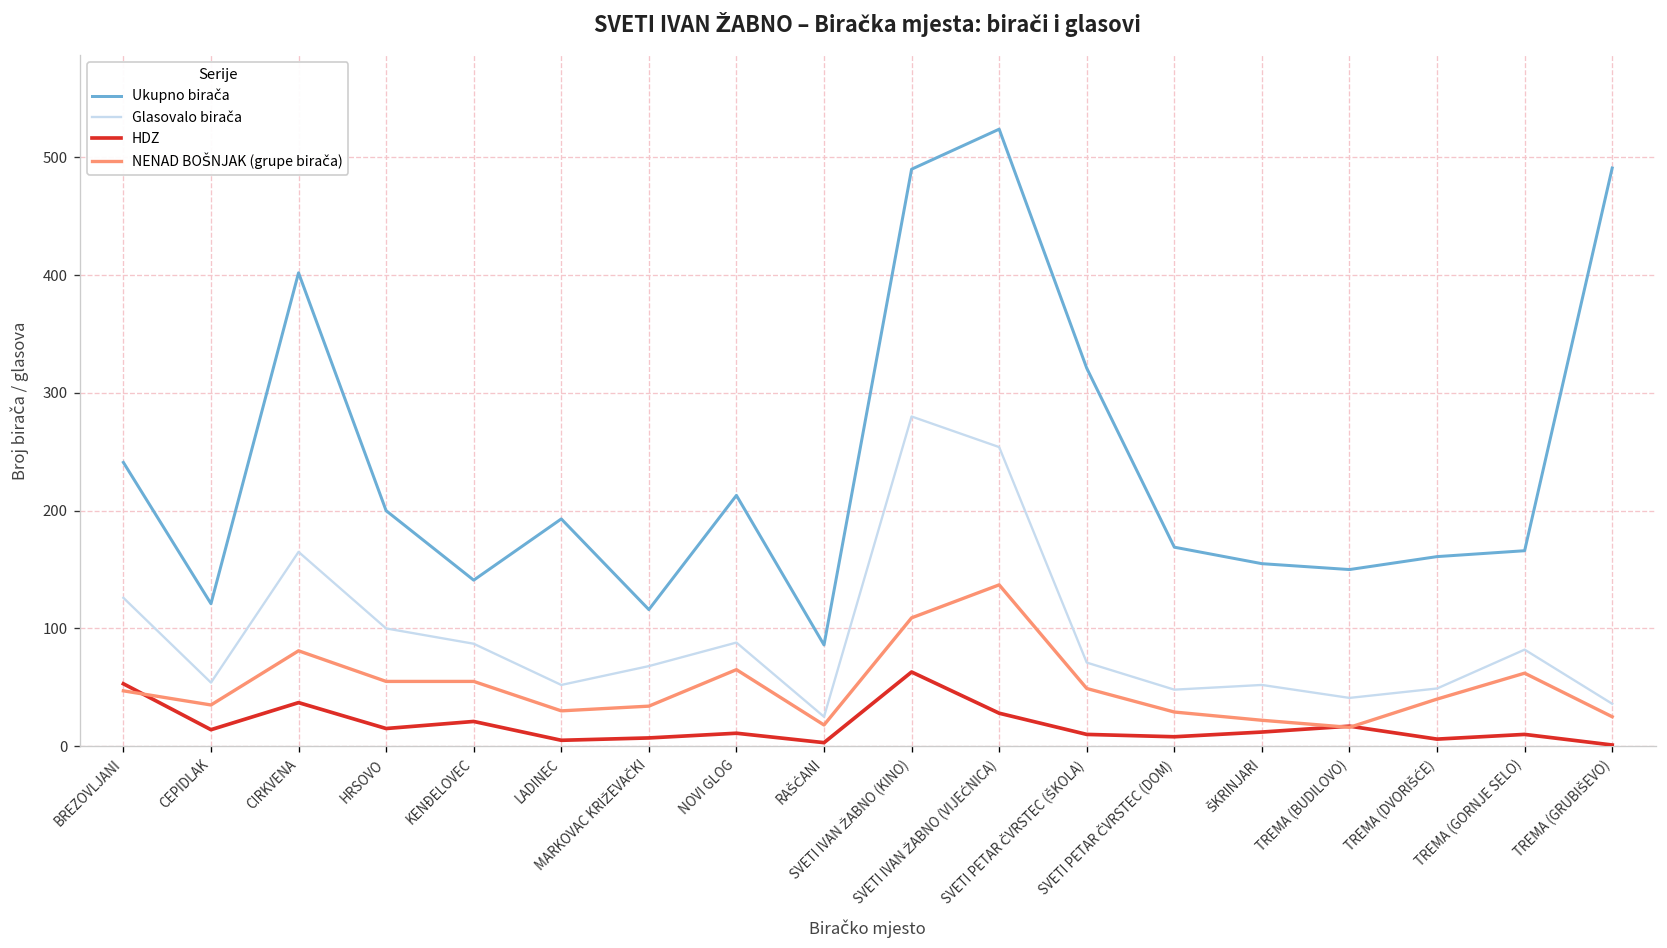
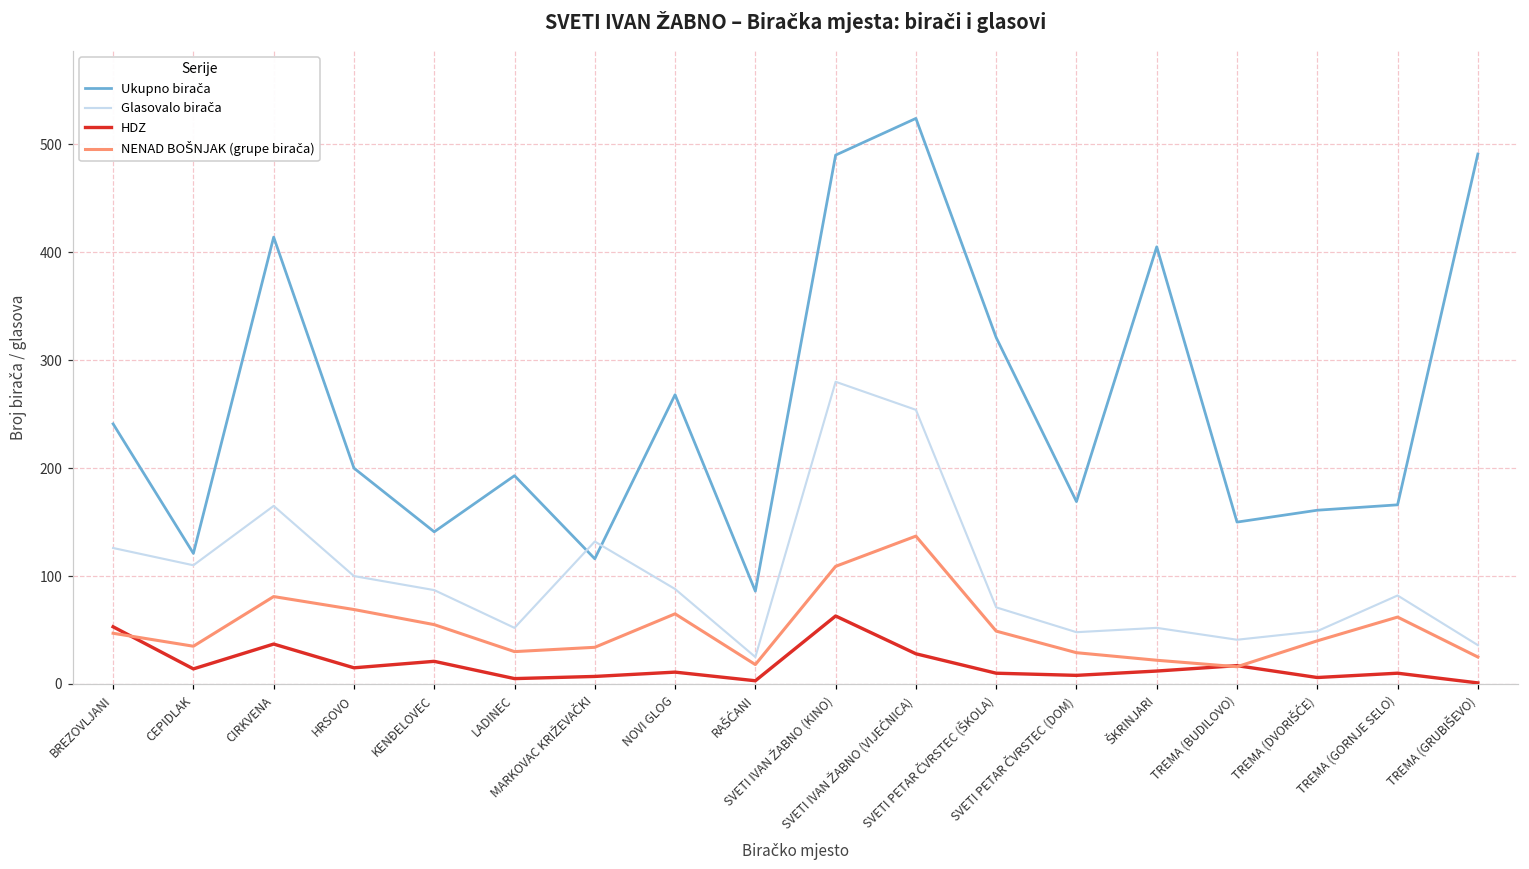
  {
    "Ukupno birača": {
      "BREZOVLJANI": 240,
      "CEPIDLAK": 120,
-     "CIRKVENA": 400,
+     "CIRKVENA": 410,
      "HRSOVO": 200,
      "KENĐELOVEC": 140,
      "LADINEC": 190,
      "MARKOVAC KRIŽEVAČKI": 120,
-     "NOVI GLOG": 210,
+     "NOVI GLOG": 270,
      "RAŠĆANI": 90,
      "SVETI IVAN ŽABNO (KINO)": 490,
      "SVETI IVAN ŽABNO (VIJEĆNICA)": 520,
      "SVETI PETAR ČVRSTEC (ŠKOLA)": 320,
      "SVETI PETAR ČVRSTEC (DOM)": 170,
-     "ŠKRINJARI": 160,
+     "ŠKRINJARI": 410,
      "TREMA (BUDILOVO)": 150,
      "TREMA (DVORIŠĆE)": 160,
      "TREMA (GORNJE SELO)": 170,
      "TREMA (GRUBIŠEVO)": 490
    },
    "Glasovalo birača": {
      "BREZOVLJANI": 130,
-     "CEPIDLAK": 50,
+     "CEPIDLAK": 110,
      "CIRKVENA": 170,
      "HRSOVO": 100,
      "KENĐELOVEC": 90,
      "LADINEC": 50,
-     "MARKOVAC KRIŽEVAČKI": 70,
+     "MARKOVAC KRIŽEVAČKI": 130,
      "NOVI GLOG": 90,
      "RAŠĆANI": 30,
      "SVETI IVAN ŽABNO (KINO)": 280,
      "SVETI IVAN ŽABNO (VIJEĆNICA)": 250,
      "SVETI PETAR ČVRSTEC (ŠKOLA)": 70,
      "SVETI PETAR ČVRSTEC (DOM)": 50,
      "ŠKRINJARI": 50,
      "TREMA (BUDILOVO)": 40,
      "TREMA (DVORIŠĆE)": 50,
      "TREMA (GORNJE SELO)": 80,
      "TREMA (GRUBIŠEVO)": 40
    },
    "HDZ": {
      "BREZOVLJANI": 50,
      "CEPIDLAK": 10,
      "CIRKVENA": 40,
      "HRSOVO": 20,
      "KENĐELOVEC": 20,
      "LADINEC": 10,
      "MARKOVAC KRIŽEVAČKI": 10,
      "NOVI GLOG": 10,
      "RAŠĆANI": 0,
      "SVETI IVAN ŽABNO (KINO)": 60,
      "SVETI IVAN ŽABNO (VIJEĆNICA)": 30,
      "SVETI PETAR ČVRSTEC (ŠKOLA)": 10,
      "SVETI PETAR ČVRSTEC (DOM)": 10,
      "ŠKRINJARI": 10,
      "TREMA (DVORIŠĆE)": 10,
      "TREMA (GORNJE SELO)": 10,
      "TREMA (GRUBIŠEVO)": 0
    },
    "NENAD BOŠNJAK (grupe birača)": {
      "BREZOVLJANI": 50,
      "CEPIDLAK": 40,
      "CIRKVENA": 80,
-     "HRSOVO": 60,
+     "HRSOVO": 70,
      "KENĐELOVEC": 60,
      "LADINEC": 30,
      "MARKOVAC KRIŽEVAČKI": 30,
      "NOVI GLOG": 70,
      "RAŠĆANI": 20,
      "SVETI IVAN ŽABNO (KINO)": 110,
      "SVETI IVAN ŽABNO (VIJEĆNICA)": 140,
      "SVETI PETAR ČVRSTEC (ŠKOLA)": 50,
      "SVETI PETAR ČVRSTEC (DOM)": 30,
      "ŠKRINJARI": 20,
      "TREMA (DVORIŠĆE)": 40,
      "TREMA (GORNJE SELO)": 60,
      "TREMA (GRUBIŠEVO)": 30
    }
  }
